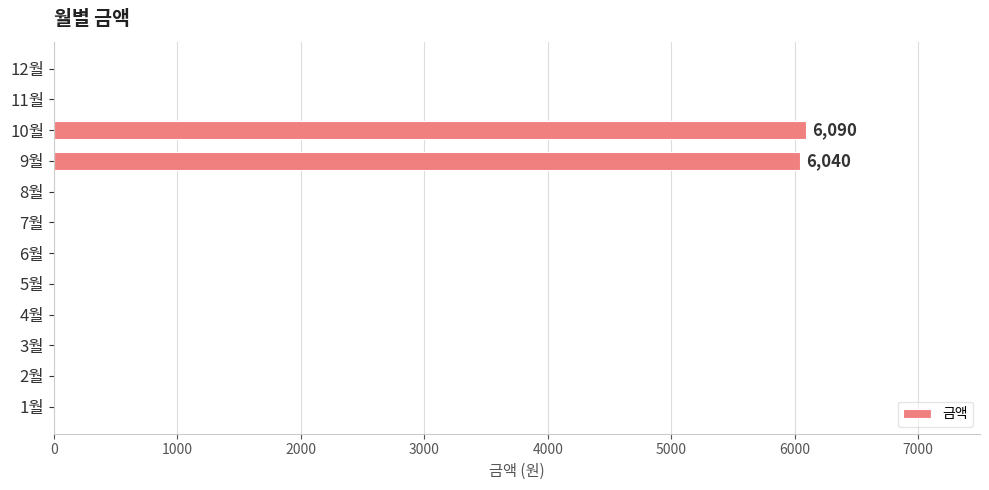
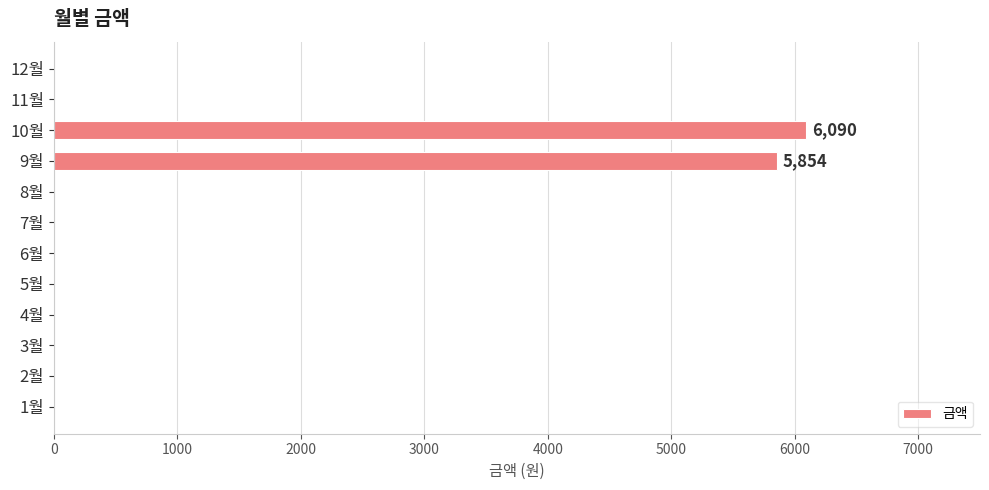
  {
    "10월": "6,090",
-   "9월": "6,040"
+   "9월": "5,854"
  }
